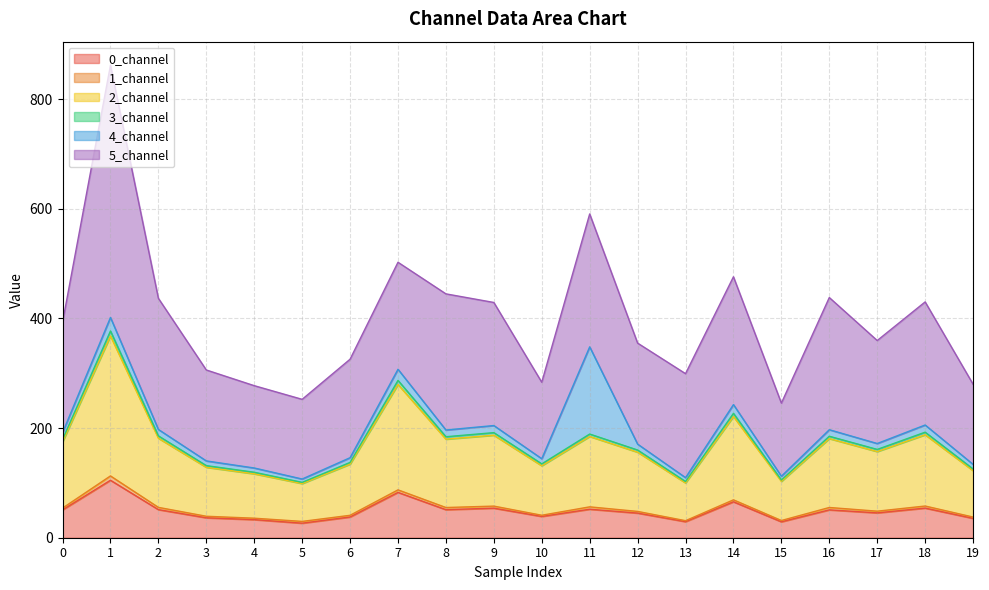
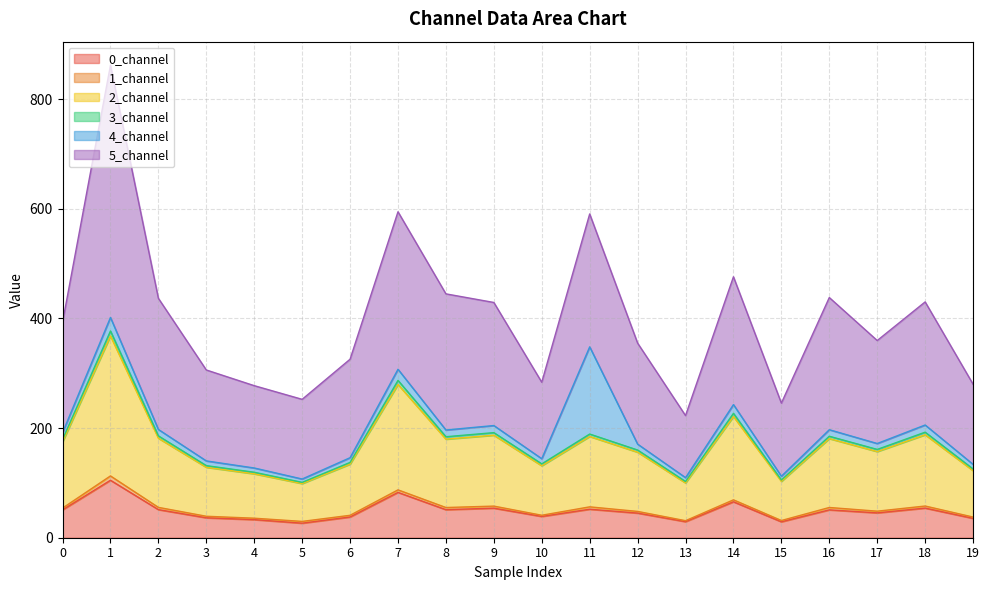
  {
    "3_channel": {
      "1": 10,
      "7": 10,
      "9": 0,
      "14": 10
    },
    "4_channel": {
      "0": 10,
      "1": 20,
      "2": 10,
      "3": 10,
      "4": 10,
      "5": 10,
      "6": 10,
      "7": 20,
      "8": 10,
      "9": 10,
      "10": 10,
      "11": 160,
      "12": 10,
      "13": 10,
      "14": 20,
      "15": 10,
      "16": 10,
      "17": 10,
      "18": 10,
      "19": 10
    },
    "5_channel": {
      "0": 200,
      "2": 240,
      "3": 170,
      "4": 150,
      "5": 150,
      "6": 180,
-     "7": 200,
+     "7": 290,
      "8": 250,
      "9": 220,
      "10": 140,
      "11": 240,
      "12": 180,
-     "13": 190,
+     "13": 110,
      "14": 230,
      "15": 130,
      "16": 240,
      "17": 190,
      "18": 220,
      "19": 150
    }
  }
